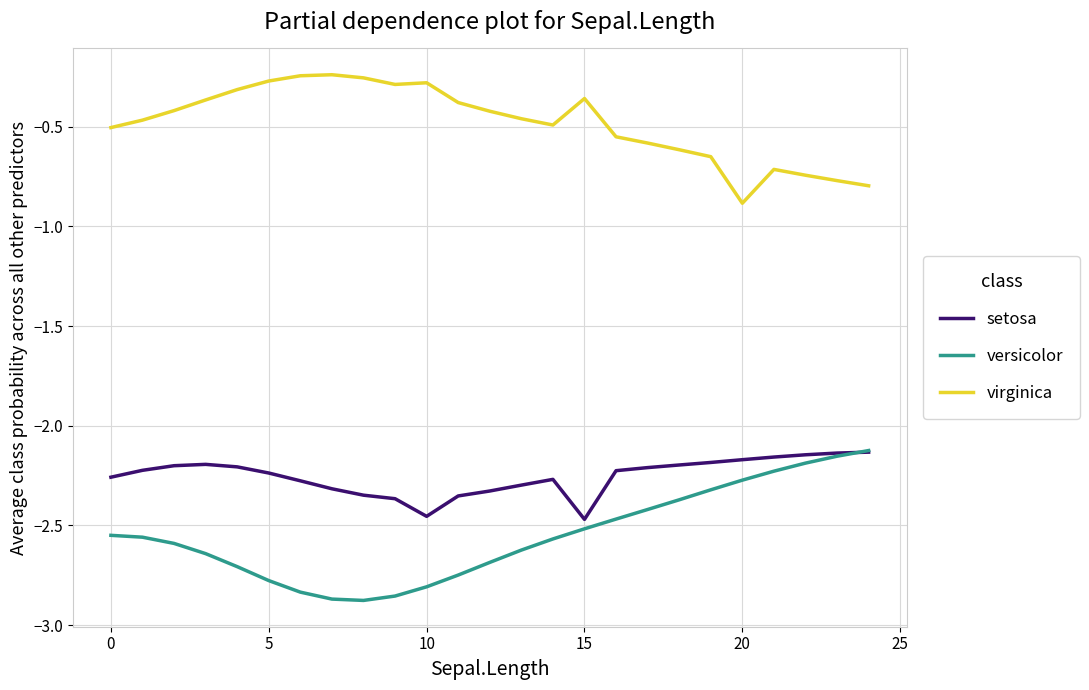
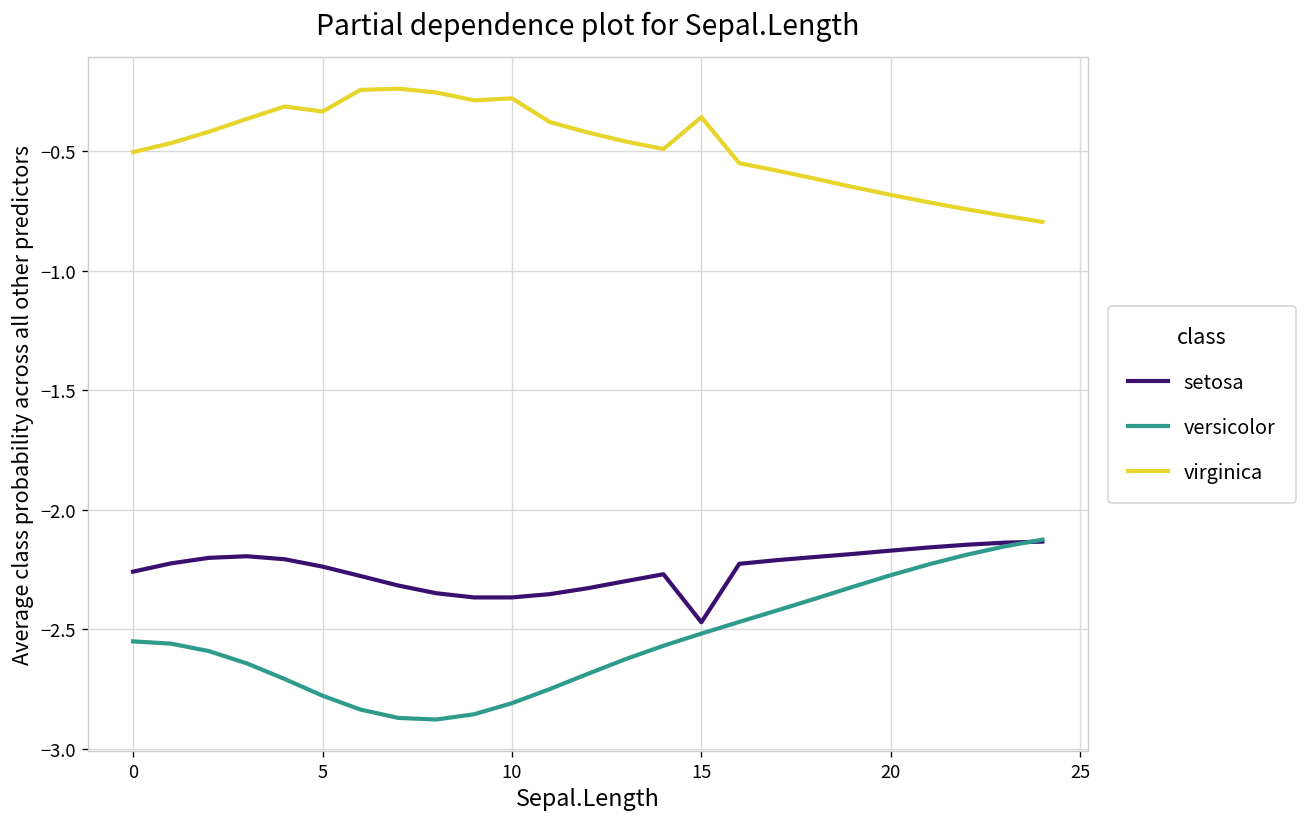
  {
    "setosa": {
      "0": -2.26,
      "5": -2.24,
-     "10": -2.45,
+     "10": -2.37,
      "15": -2.47,
      "20": -2.17
    },
    "versicolor": {
      "0": -2.55,
      "5": -2.78,
      "10": -2.81,
      "15": -2.52,
      "20": -2.27
    },
    "virginica": {
      "0": -0.50,
-     "5": -0.27,
+     "5": -0.33,
      "10": -0.28,
      "15": -0.36,
-     "20": -0.88
+     "20": -0.68
    }
  }
